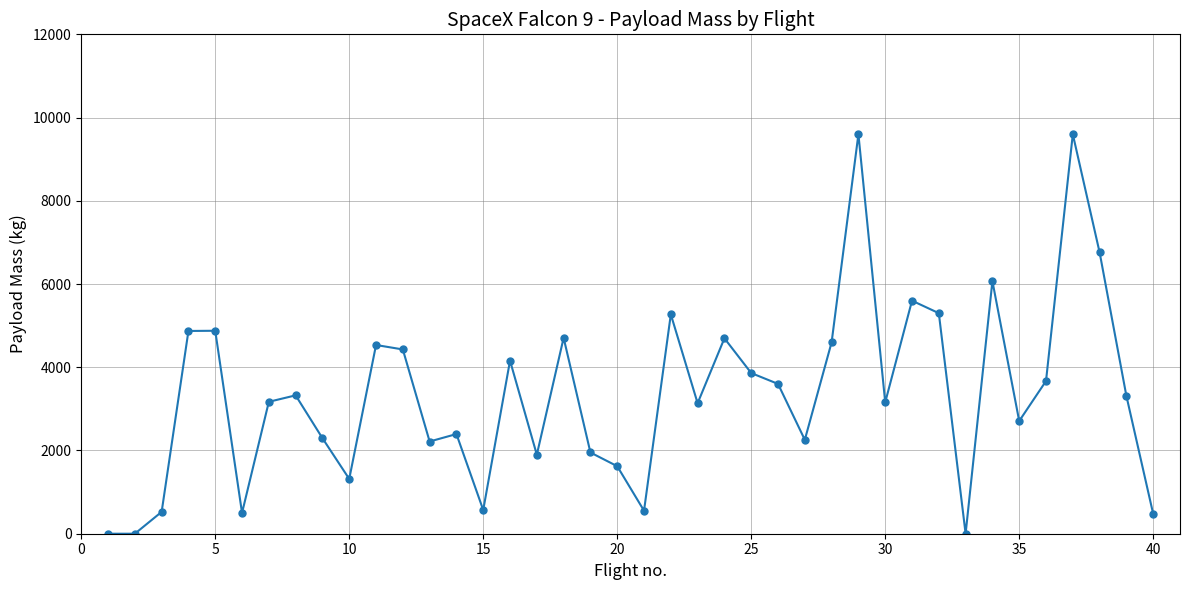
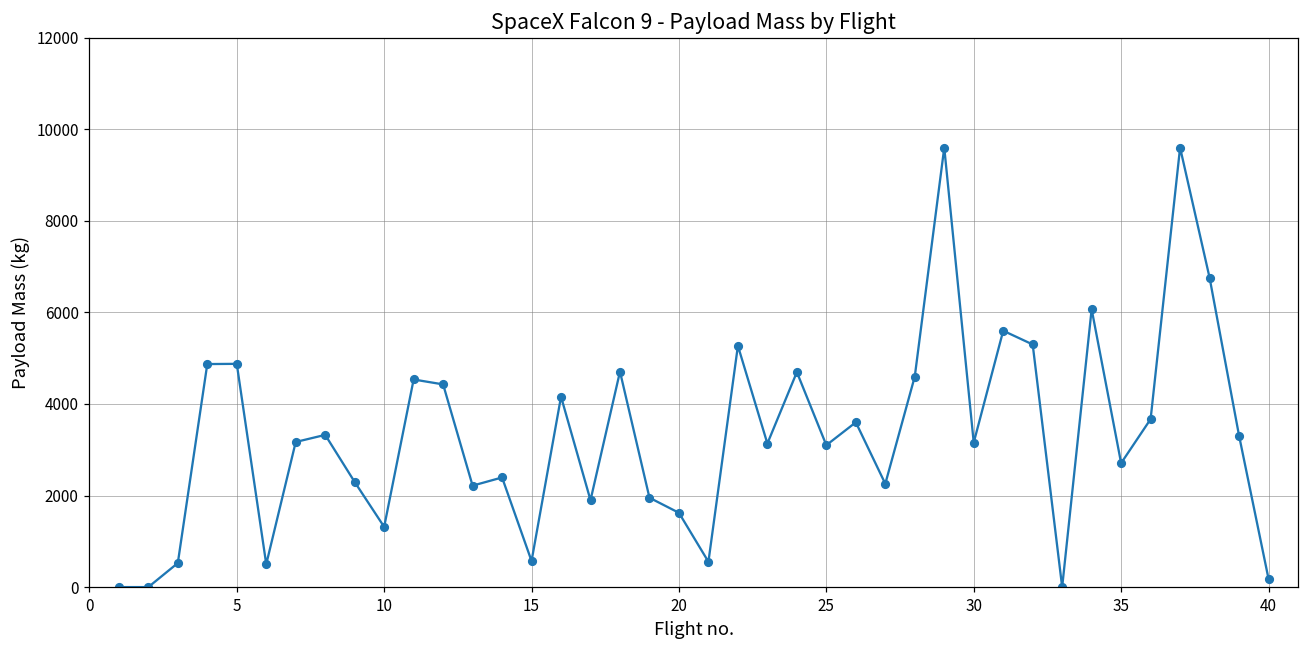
  {
    "5": 4900,
    "10": 1300,
    "15": 600,
    "20": 1600,
-   "25": 3900,
+   "25": 3100,
    "30": 3200,
    "35": 2700,
-   "40": 500
+   "40": 200
  }
